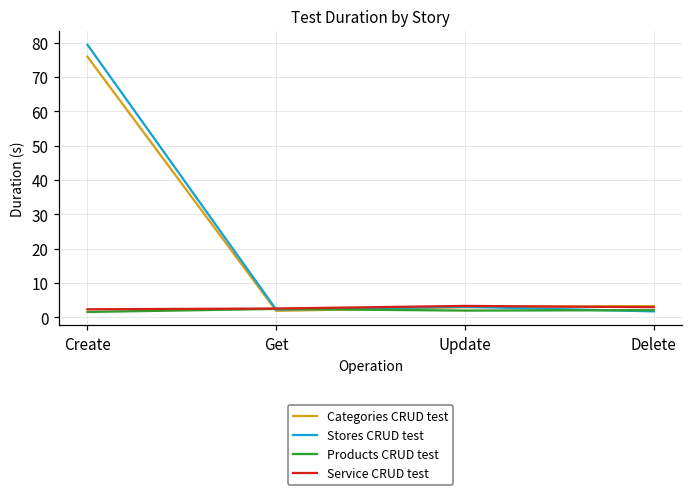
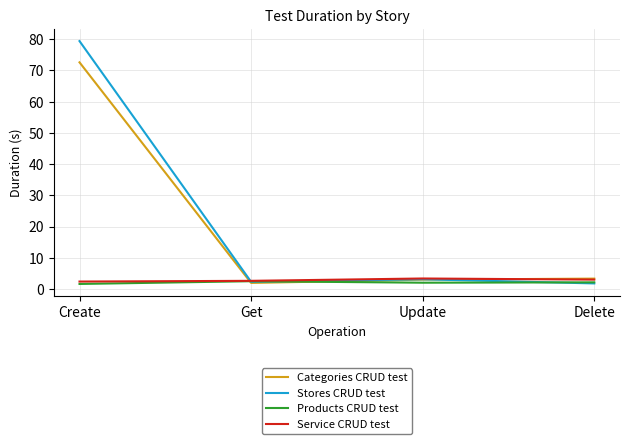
  {
    "Categories CRUD test": {
-     "Create": 76
+     "Create": 73
    },
    "Stores CRUD test": {
      "Create": 79
    },
    "Products CRUD test": {
      "Update": 2
    }
  }
